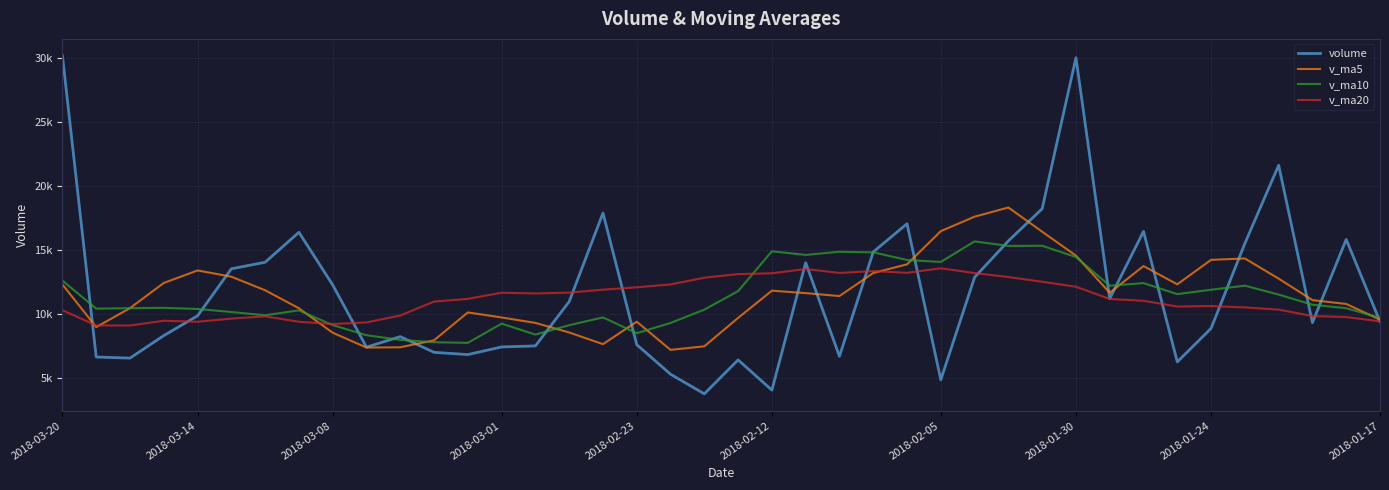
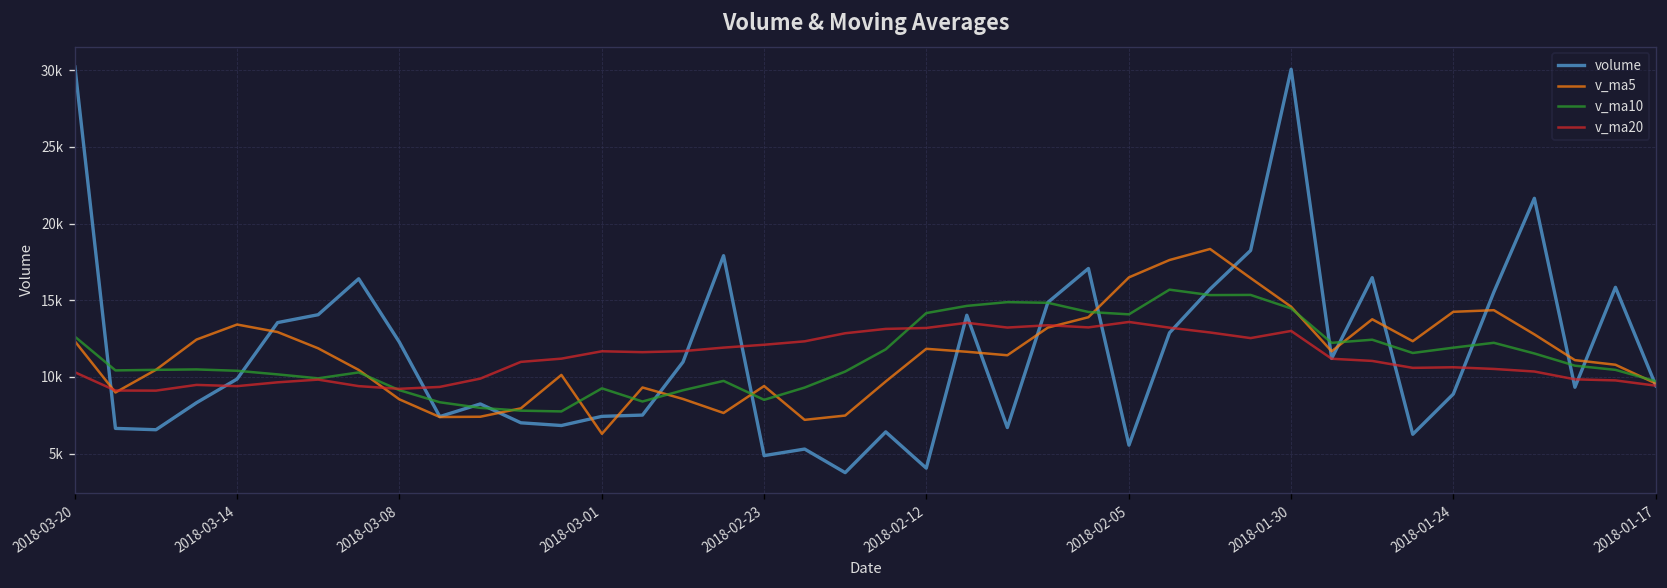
  {
    "volume": {
      "2018-03-20": 30200,
      "2018-03-14": 9900,
      "2018-03-08": 12300,
      "2018-03-01": 7400,
-     "2018-02-23": 7600,
+     "2018-02-23": 4900,
      "2018-02-12": 4100,
-     "2018-02-05": 4900,
+     "2018-02-05": 5600,
      "2018-01-30": 30100,
      "2018-01-24": 8900
    },
    "v_ma5": {
      "2018-03-20": 12300,
      "2018-03-14": 13400,
      "2018-03-08": 8500,
-     "2018-03-01": 9700,
+     "2018-03-01": 6300,
      "2018-02-23": 9400,
      "2018-02-12": 11800,
      "2018-02-05": 16500,
      "2018-01-24": 14200
    },
    "v_ma10": {
      "2018-03-20": 12600,
      "2018-03-14": 10400,
      "2018-03-01": 9300,
      "2018-02-23": 8500,
-     "2018-02-12": 14900,
+     "2018-02-12": 14200,
      "2018-02-05": 14100,
      "2018-01-24": 11900
    },
    "v_ma20": {
      "2018-03-20": 10300,
      "2018-03-14": 9400,
      "2018-03-01": 11700,
      "2018-02-23": 12100,
      "2018-02-12": 13200,
      "2018-02-05": 13600,
-     "2018-01-30": 12100,
+     "2018-01-30": 13000,
      "2018-01-24": 10600
    }
  }
